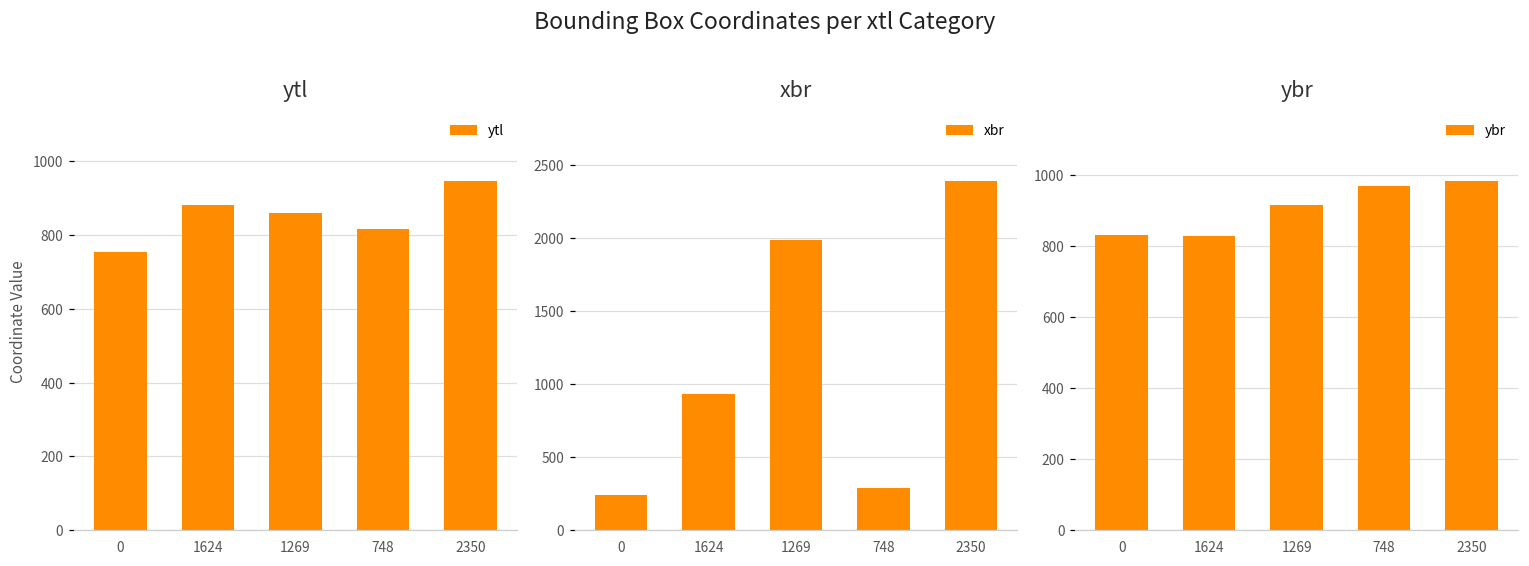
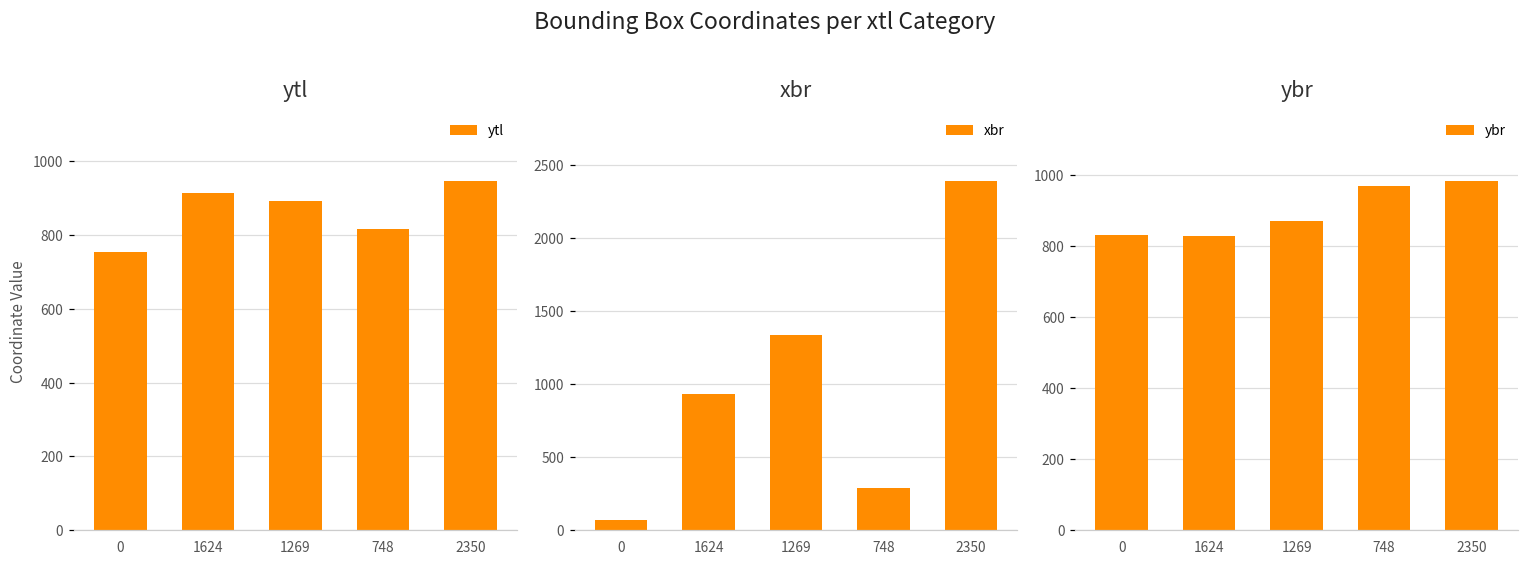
  {
    "ytl": {
      "0": 760,
-     "1624": 880,
-     "1269": 860,
+     "1624": 910,
+     "1269": 890,
      "748": 820,
      "2350": 950
    },
    "xbr": {
-     "0": 240,
+     "0": 70,
      "1624": 930,
-     "1269": 1990,
+     "1269": 1340,
      "748": 290,
      "2350": 2390
    },
    "ybr": {
      "0": 830,
      "1624": 830,
-     "1269": 910,
+     "1269": 870,
      "748": 970,
      "2350": 980
    }
  }
